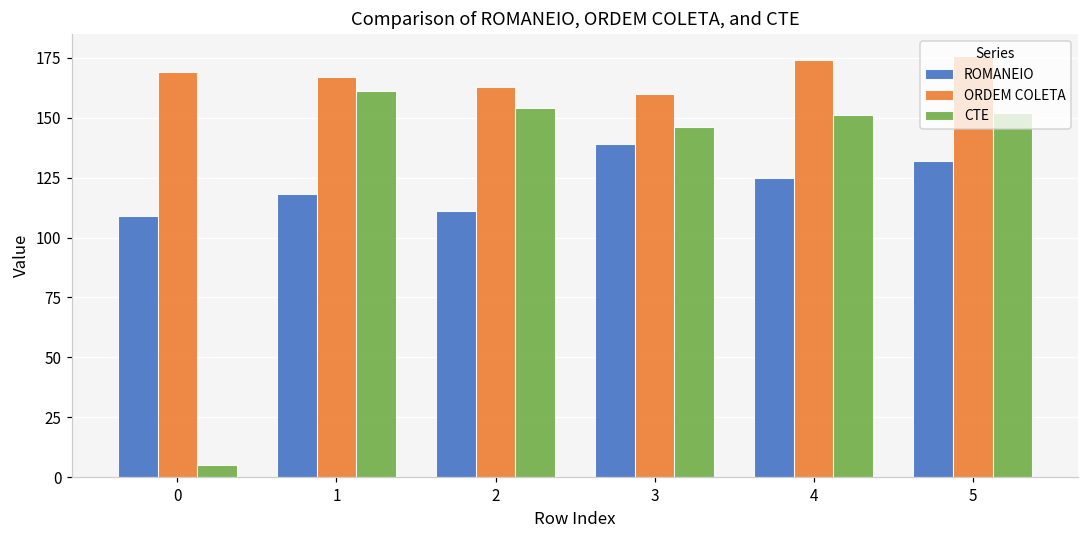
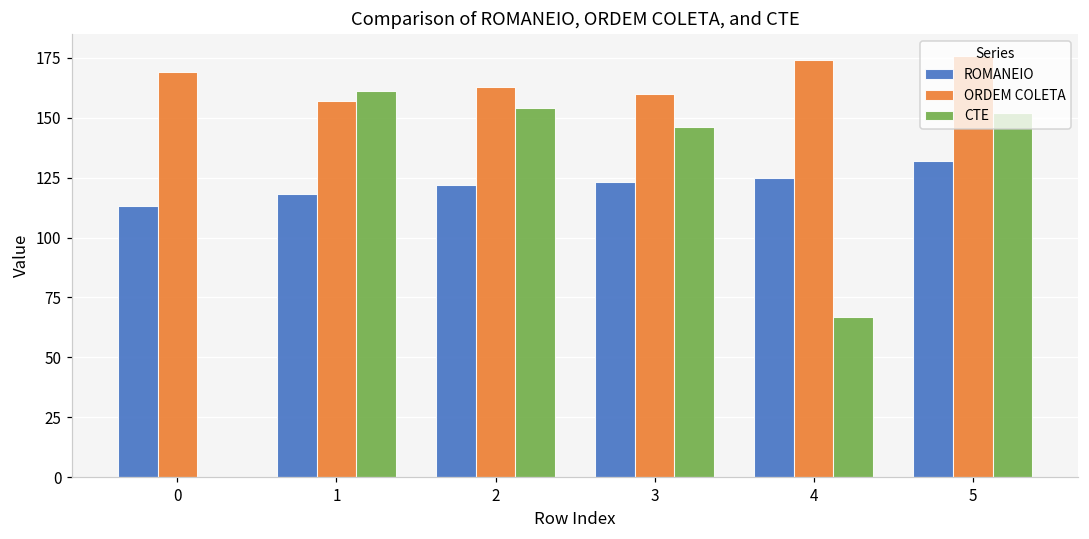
  {
    "ROMANEIO": {
-     "0": 109,
+     "0": 113,
      "1": 118,
-     "2": 111,
-     "3": 139,
+     "2": 122,
+     "3": 123,
      "4": 125,
      "5": 132
    },
    "ORDEM COLETA": {
      "0": 169,
-     "1": 167,
+     "1": 157,
      "2": 163,
      "3": 160,
      "4": 174
    },
    "CTE": {
-     "0": 5,
+     "0": 0,
      "1": 161,
      "2": 154,
      "3": 146,
-     "4": 151
+     "4": 67
    }
  }
